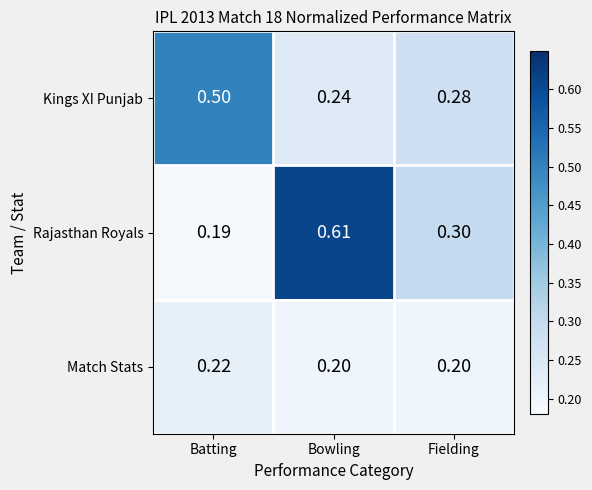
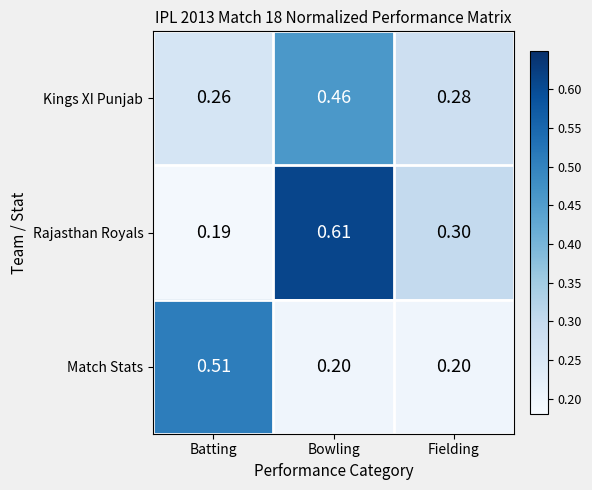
  {
    "Kings XI Punjab": {
-     "Batting": 0.50,
-     "Bowling": 0.24,
+     "Batting": 0.26,
+     "Bowling": 0.46,
      "Fielding": 0.28
    },
    "Rajasthan Royals": {
      "Batting": 0.19,
      "Bowling": 0.61,
      "Fielding": 0.30
    },
    "Match Stats": {
-     "Batting": 0.22,
+     "Batting": 0.51,
      "Bowling": 0.20,
      "Fielding": 0.20
    }
  }
